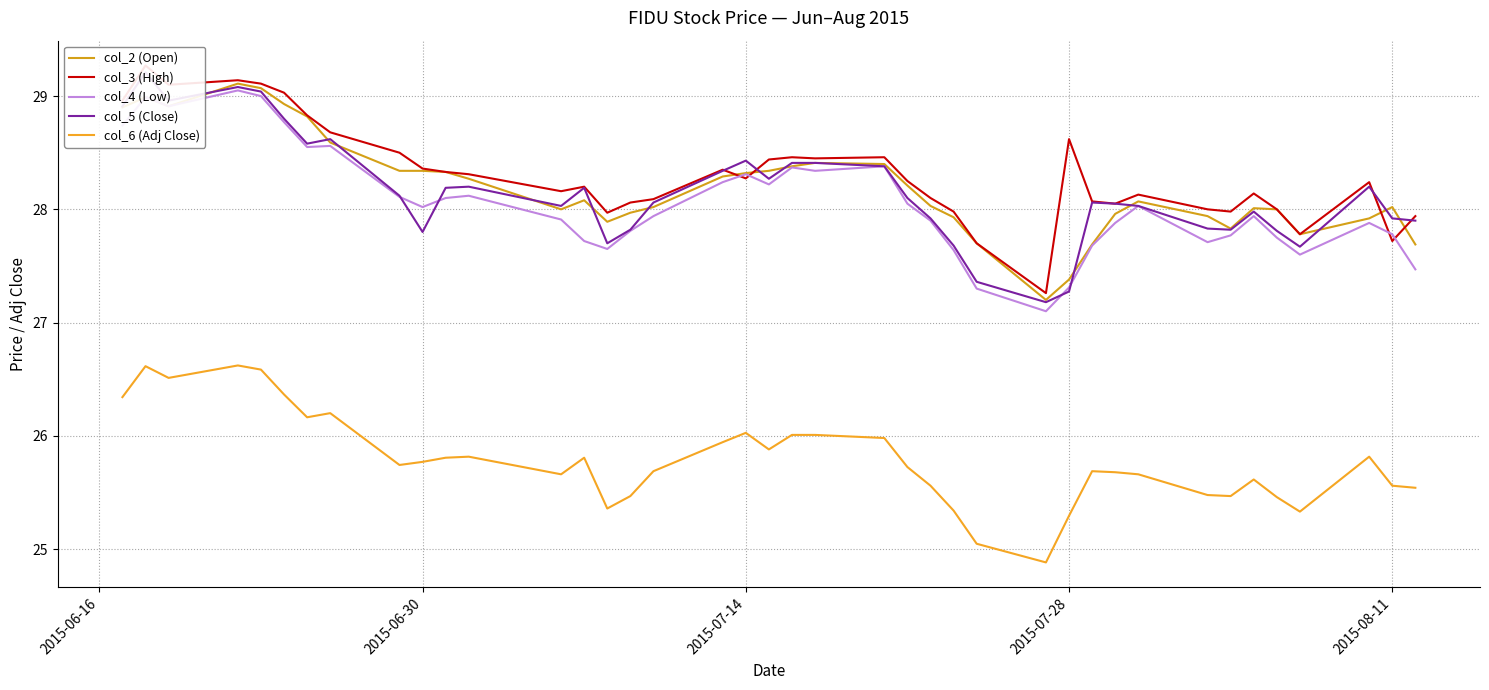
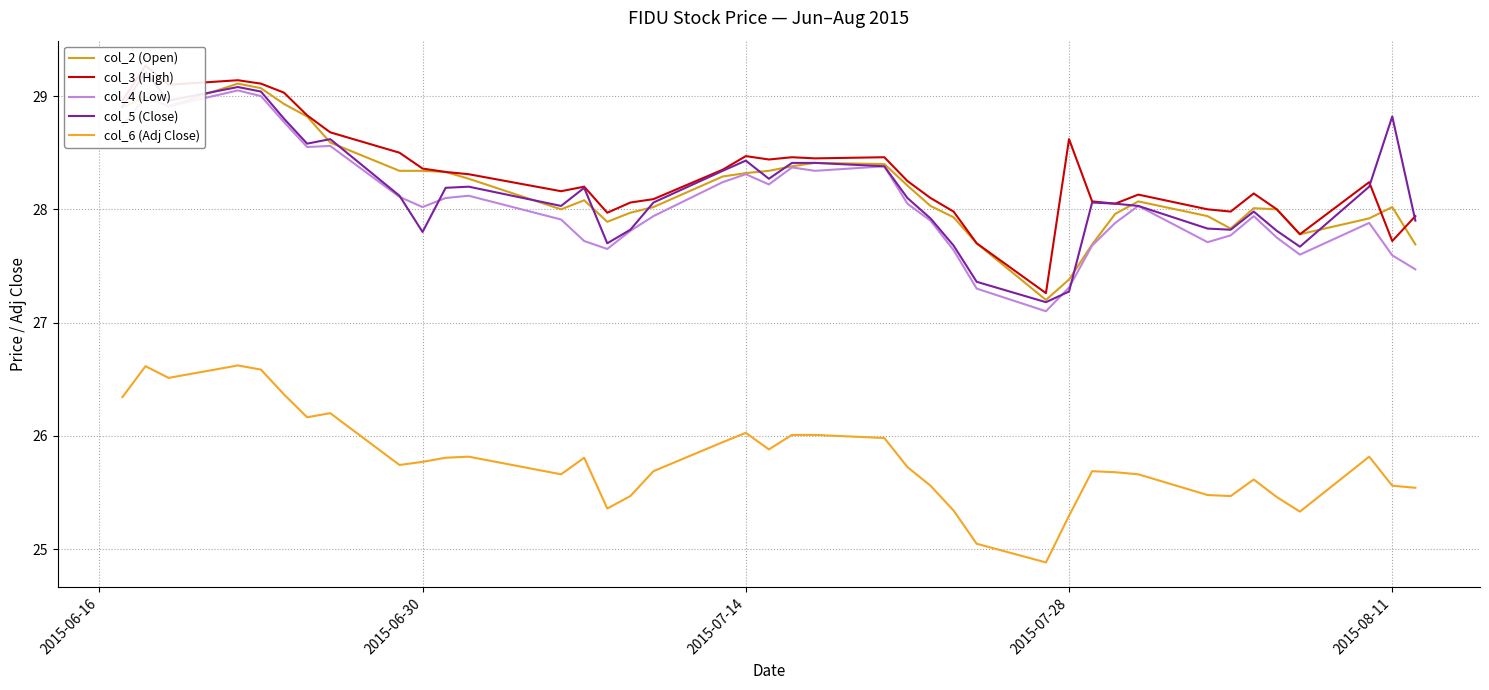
  {
    "col_3 (High)": {
-     "2015-07-14": 28.27,
+     "2015-07-14": 28.47,
      "2015-07-28": 28.62,
      "2015-08-11": 27.72
    },
    "col_4 (Low)": {
      "2015-06-30": 28.02,
      "2015-07-28": 27.31,
-     "2015-08-11": 27.78
+     "2015-08-11": 27.59
    },
    "col_5 (Close)": {
      "2015-06-30": 27.80,
      "2015-07-14": 28.43,
      "2015-07-28": 27.27,
-     "2015-08-11": 27.92
+     "2015-08-11": 28.82
    }
  }
